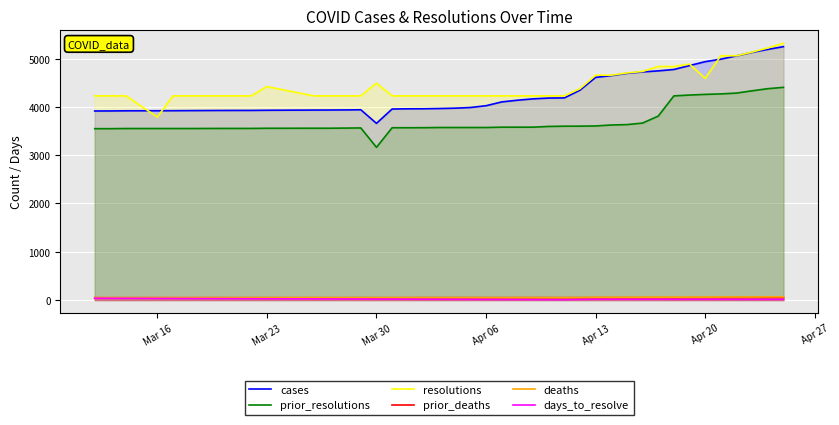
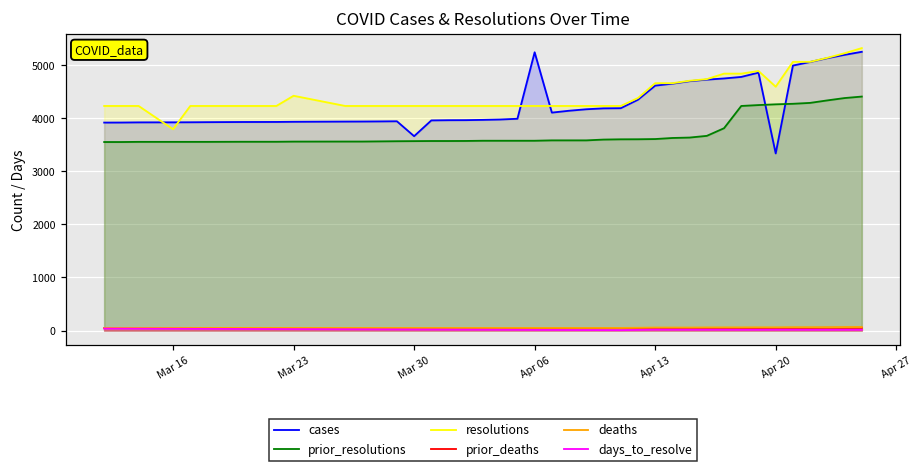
  {
    "cases": {
      "Mar 16": 3900,
      "Mar 23": 3900,
      "Mar 30": 3700,
-     "Apr 06": 4000,
-     "Apr 20": 4900
+     "Apr 06": 5200,
+     "Apr 20": 3300
    },
    "prior_resolutions": {
      "Mar 16": 3600,
      "Mar 23": 3600,
-     "Mar 30": 3200,
+     "Mar 30": 3600,
      "Apr 06": 3600,
      "Apr 13": 3600,
      "Apr 20": 4300
    },
    "resolutions": {
      "Mar 16": 3800,
      "Mar 23": 4400,
-     "Mar 30": 4500,
+     "Mar 30": 4200,
      "Apr 06": 4200,
      "Apr 20": 4600
    }
  }
